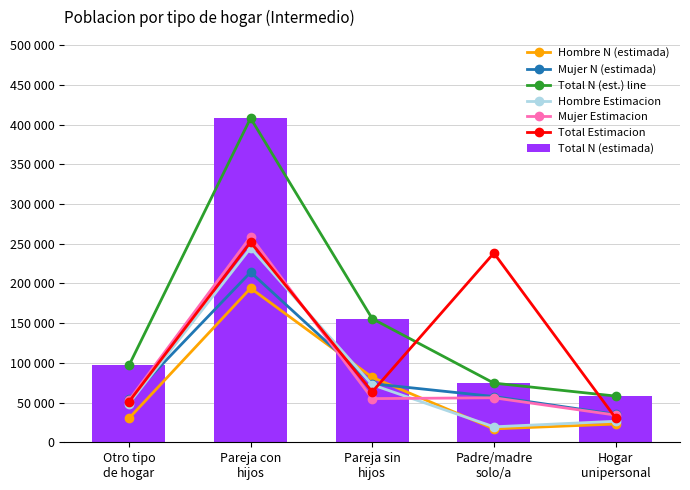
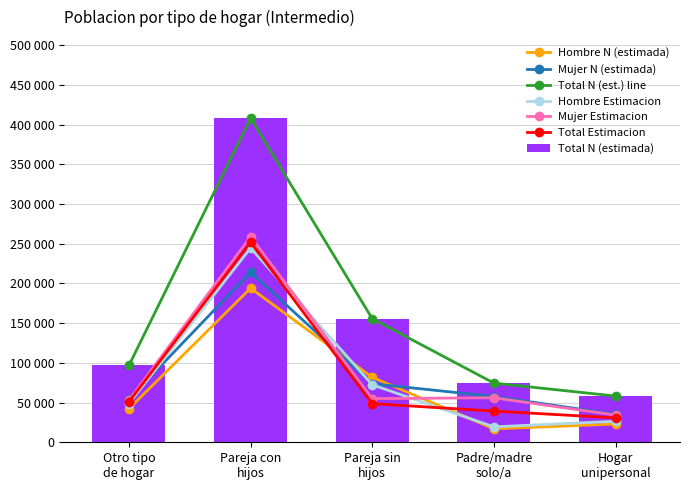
  {
    "Hombre N (estimada)": {
-     "Otro tipo de hogar": 30000,
+     "Otro tipo de hogar": 40000,
      "Pareja con hijos": 190000,
      "Pareja sin hijos": 80000,
      "Hogar unipersonal": 20000
    },
    "Mujer N (estimada)": {
      "Pareja con hijos": 210000
    },
    "Total N (estimada)": {
      "Otro tipo de hogar": 100000,
      "Pareja con hijos": 410000,
      "Pareja sin hijos": 160000,
      "Padre/madre solo/a": 70000,
      "Hogar unipersonal": 60000
    },
    "Hombre Estimacion": {
      "Pareja con hijos": 240000,
      "Hogar unipersonal": 30000
    },
    "Mujer Estimacion": {
      "Pareja con hijos": 260000,
      "Pareja sin hijos": 50000
    },
    "Total Estimacion": {
      "Pareja con hijos": 250000,
-     "Pareja sin hijos": 60000,
-     "Padre/madre solo/a": 240000,
+     "Pareja sin hijos": 50000,
+     "Padre/madre solo/a": 40000,
      "Hogar unipersonal": 30000
    }
  }
